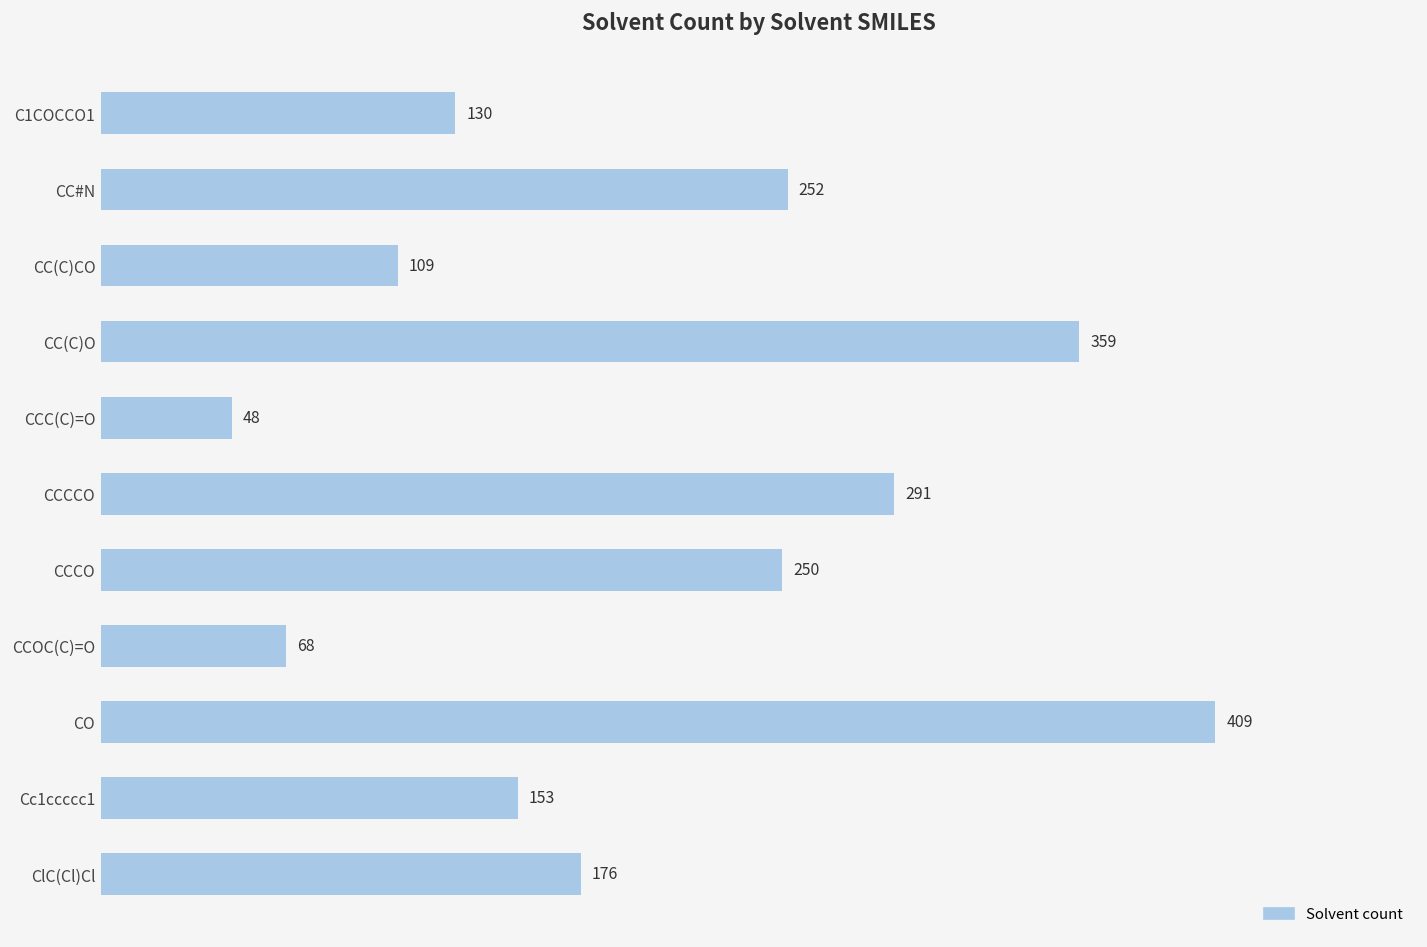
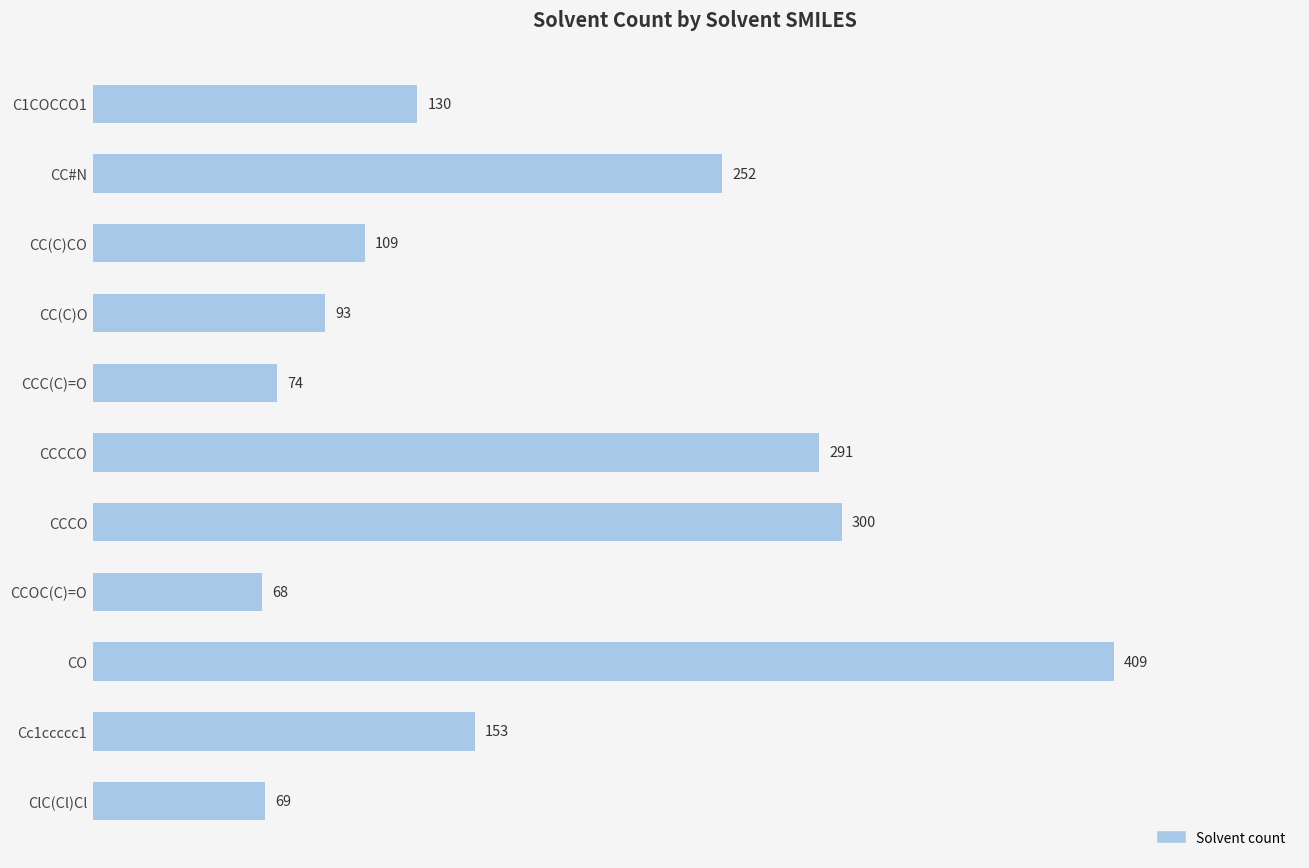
  {
    "C1COCCO1": 130,
    "CC#N": 252,
    "CC(C)CO": 109,
-   "CC(C)O": 359,
-   "CCC(C)=O": 48,
+   "CC(C)O": 93,
+   "CCC(C)=O": 74,
    "CCCCO": 291,
-   "CCCO": 250,
+   "CCCO": 300,
    "CCOC(C)=O": 68,
    "CO": 409,
    "Cc1ccccc1": 153,
-   "ClC(Cl)Cl": 176
+   "ClC(Cl)Cl": 69
  }
